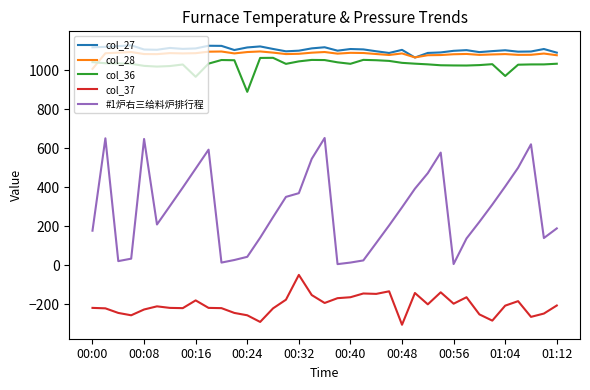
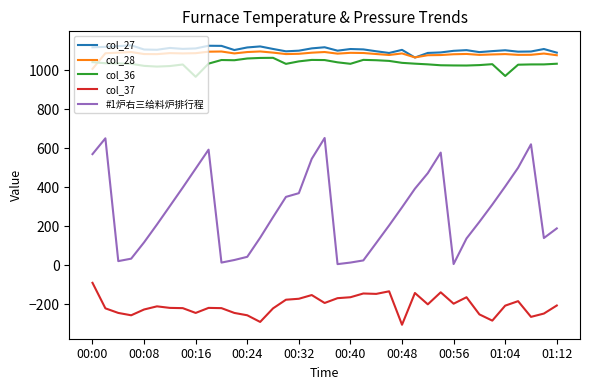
  {
    "col_27": {
      "00:24": 1120,
      "00:32": 1100,
      "00:40": 1110,
      "00:48": 1100,
      "00:56": 1100,
      "01:04": 1100,
      "01:12": 1090
    },
    "col_28": {
      "00:24": 1090,
      "00:32": 1080,
      "00:40": 1090,
      "00:48": 1090,
      "00:56": 1080,
      "01:04": 1080,
      "01:12": 1080
    },
    "col_36": {
-     "00:24": 890,
+     "00:24": 1060,
      "00:32": 1040,
      "00:40": 1030,
      "00:48": 1040,
      "00:56": 1020,
      "01:04": 970,
      "01:12": 1030
    },
    "col_37": {
-     "00:00": -220,
+     "00:00": -90,
      "00:08": -230,
-     "00:16": -180,
+     "00:16": -240,
      "00:24": -260,
-     "00:32": -50,
+     "00:32": -170,
      "00:40": -160,
      "00:48": -300,
      "00:56": -200,
      "01:04": -210,
      "01:12": -210
    },
    "#1炉右三给料炉排行程": {
-     "00:00": 180,
-     "00:08": 650,
+     "00:00": 570,
+     "00:08": 120,
      "00:16": 500,
      "00:24": 40,
      "00:32": 370,
      "00:40": 10,
      "00:48": 300,
      "00:56": 10,
      "01:04": 400,
      "01:12": 190
    }
  }
